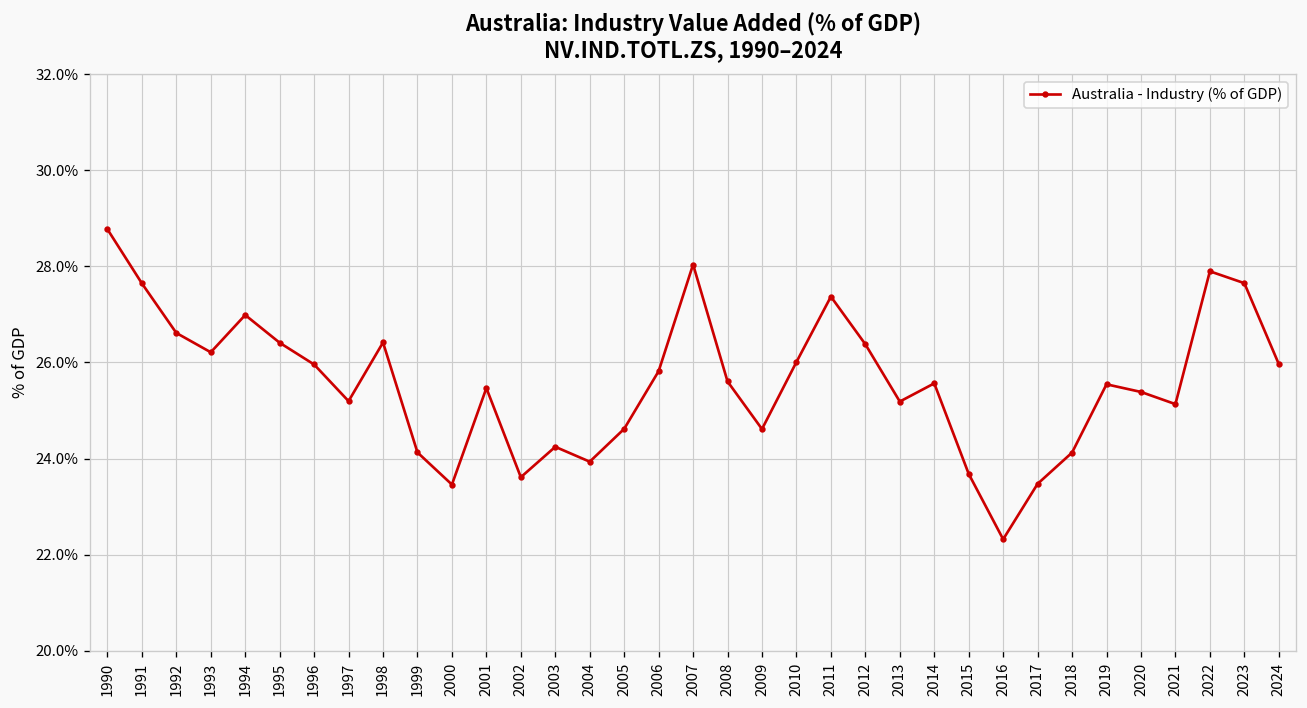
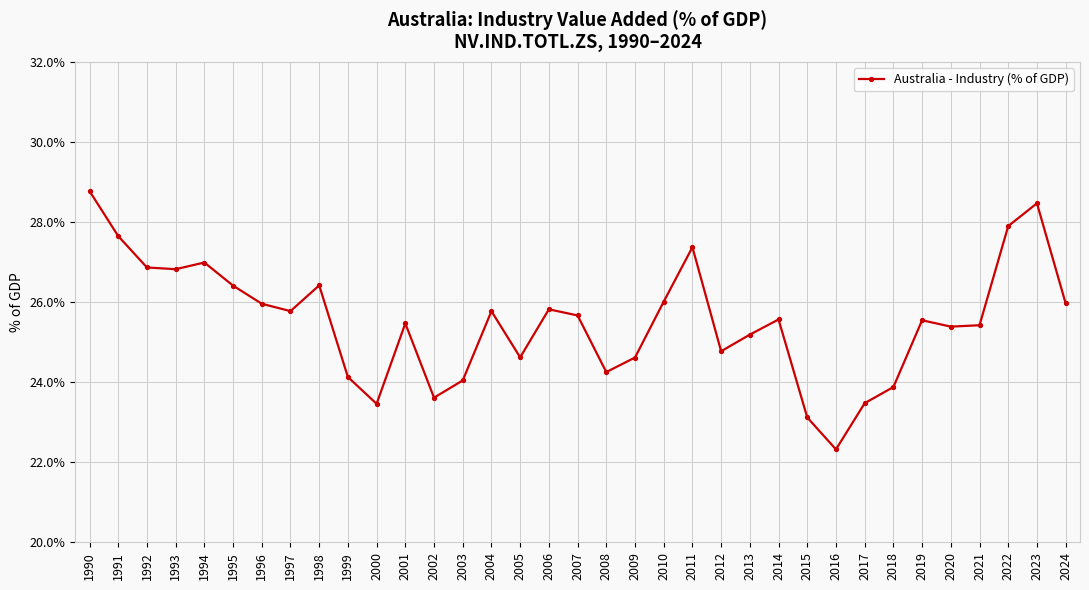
  {
    "1990": "28.8%",
    "1991": "27.6%",
-   "1992": "26.6%",
-   "1993": "26.2%",
+   "1992": "26.9%",
+   "1993": "26.8%",
    "1994": "27.0%",
    "1995": "26.4%",
    "1996": "26.0%",
-   "1997": "25.2%",
+   "1997": "25.8%",
    "1998": "26.4%",
    "1999": "24.1%",
    "2000": "23.5%",
    "2001": "25.5%",
    "2002": "23.6%",
-   "2003": "24.2%",
-   "2004": "23.9%",
+   "2003": "24.0%",
+   "2004": "25.8%",
    "2005": "24.6%",
    "2006": "25.8%",
-   "2007": "28.0%",
-   "2008": "25.6%",
+   "2007": "25.7%",
+   "2008": "24.3%",
    "2009": "24.6%",
    "2010": "26.0%",
    "2011": "27.4%",
-   "2012": "26.4%",
+   "2012": "24.8%",
    "2013": "25.2%",
    "2014": "25.6%",
-   "2015": "23.7%",
+   "2015": "23.1%",
    "2016": "22.3%",
    "2017": "23.5%",
-   "2018": "24.1%",
+   "2018": "23.9%",
    "2019": "25.5%",
    "2020": "25.4%",
-   "2021": "25.1%",
+   "2021": "25.4%",
    "2022": "27.9%",
-   "2023": "27.7%",
+   "2023": "28.5%",
    "2024": "26.0%"
  }
